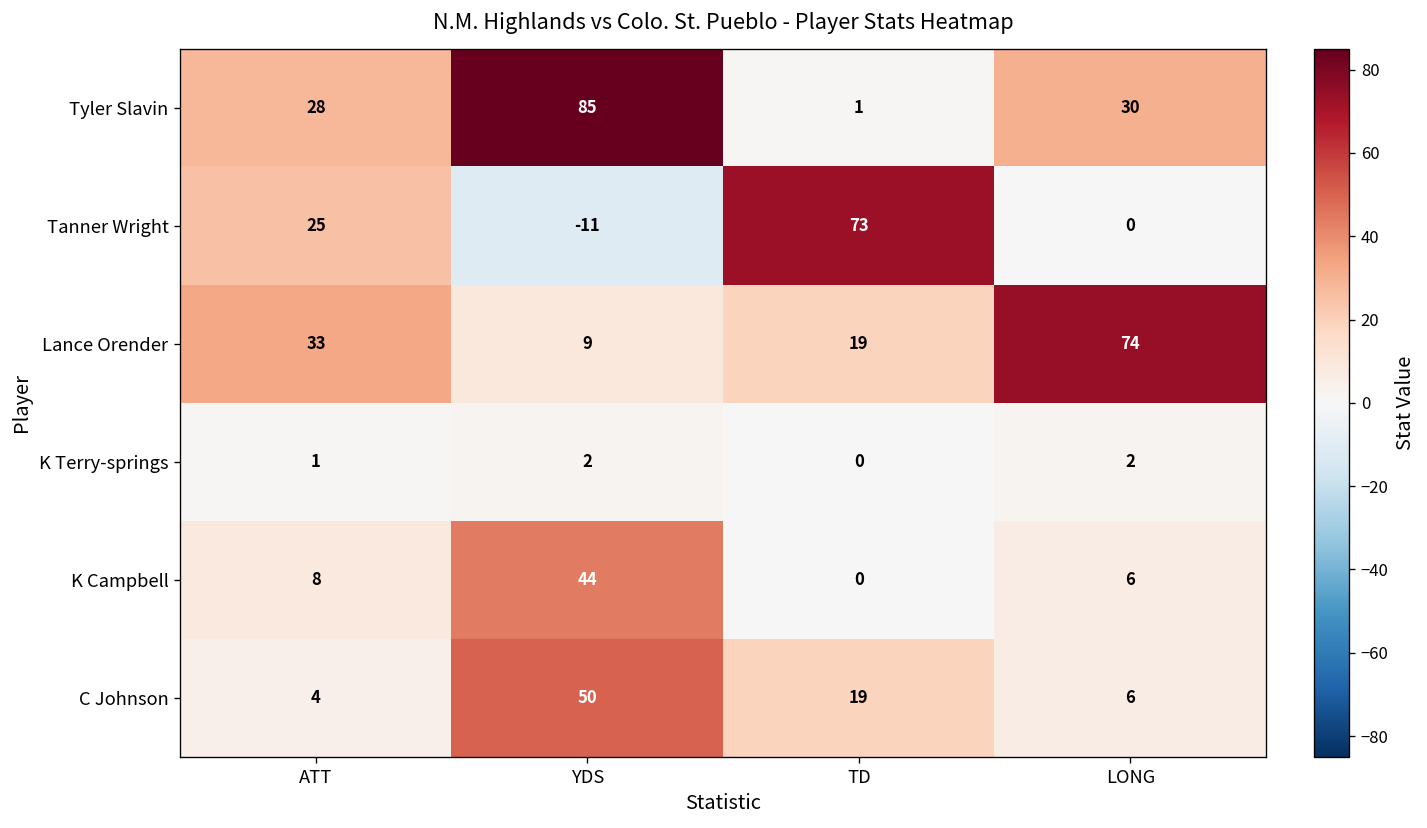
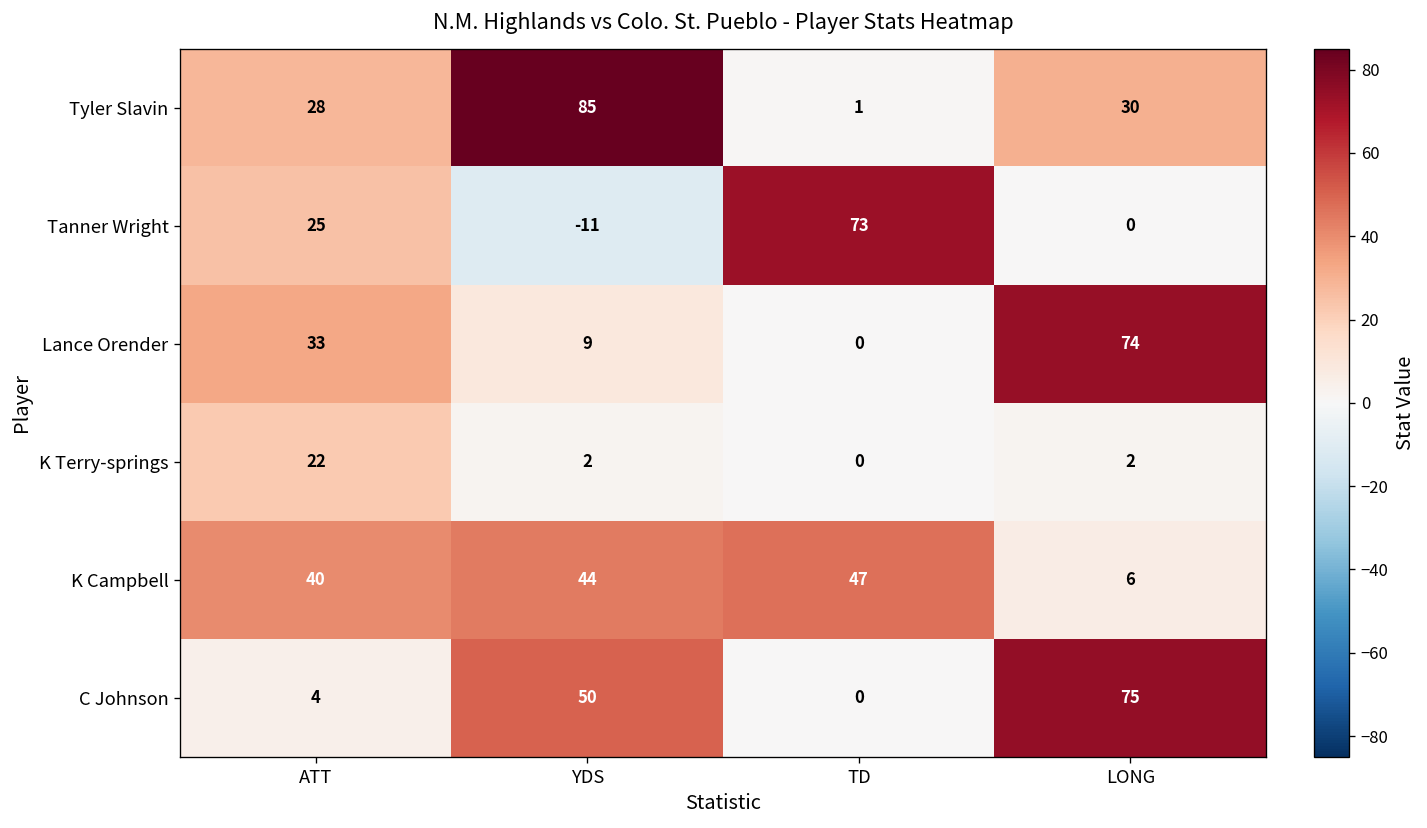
  {
    "Tyler Slavin": {
      "ATT": 28,
      "YDS": 85,
      "TD": 1,
      "LONG": 30
    },
    "Tanner Wright": {
      "ATT": 25,
      "YDS": -11,
      "TD": 73,
      "LONG": 0
    },
    "Lance Orender": {
      "ATT": 33,
      "YDS": 9,
-     "TD": 19,
+     "TD": 0,
      "LONG": 74
    },
    "K Terry-springs": {
-     "ATT": 1,
+     "ATT": 22,
      "YDS": 2,
      "TD": 0,
      "LONG": 2
    },
    "K Campbell": {
-     "ATT": 8,
+     "ATT": 40,
      "YDS": 44,
-     "TD": 0,
+     "TD": 47,
      "LONG": 6
    },
    "C Johnson": {
      "ATT": 4,
      "YDS": 50,
-     "TD": 19,
-     "LONG": 6
+     "TD": 0,
+     "LONG": 75
    }
  }
